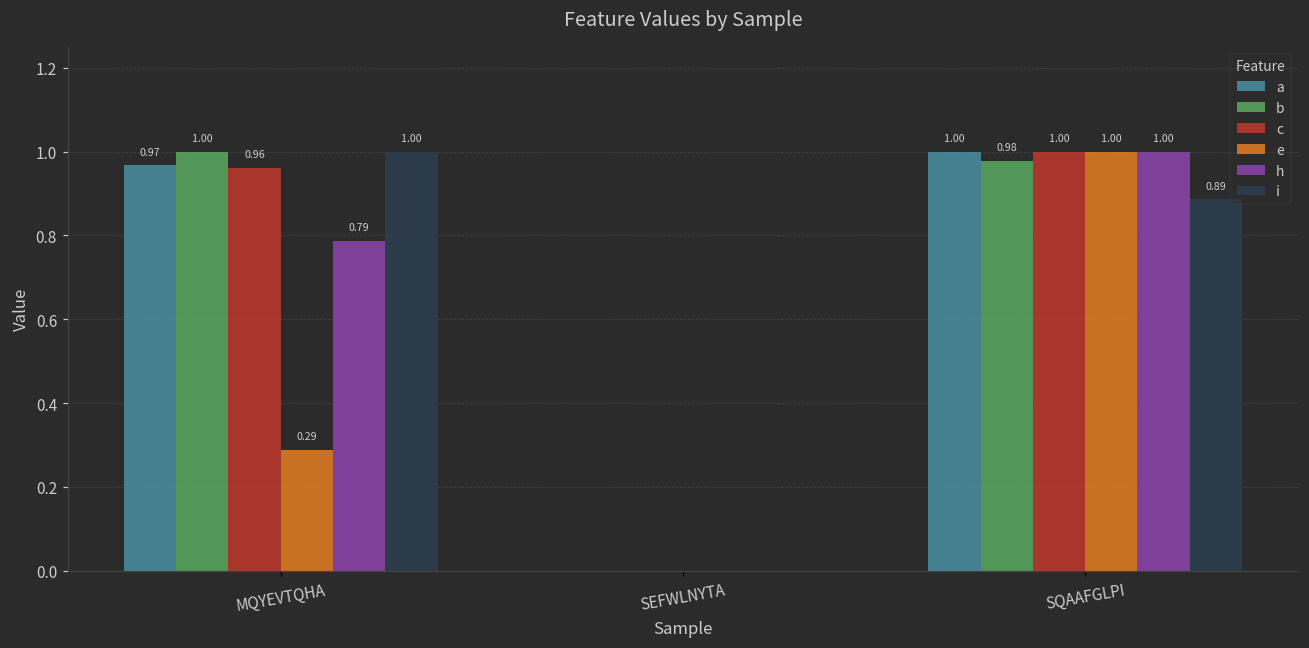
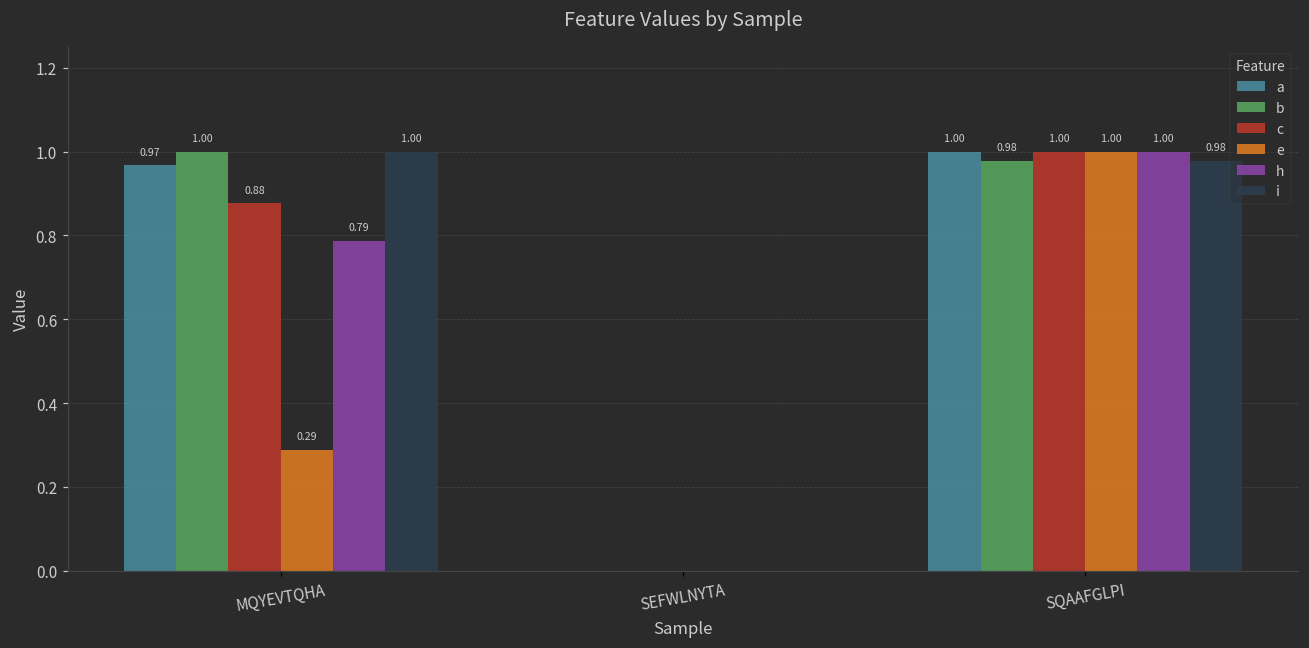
  {
    "a": {
      "MQYEVTQHA": 0.97,
      "SQAAFGLPI": 1.00
    },
    "b": {
      "MQYEVTQHA": 1.00,
      "SQAAFGLPI": 0.98
    },
    "c": {
-     "MQYEVTQHA": 0.96,
+     "MQYEVTQHA": 0.88,
      "SQAAFGLPI": 1.00
    },
    "e": {
      "MQYEVTQHA": 0.29,
      "SQAAFGLPI": 1.00
    },
    "h": {
      "MQYEVTQHA": 0.79,
      "SQAAFGLPI": 1.00
    },
    "i": {
      "MQYEVTQHA": 1.00,
-     "SQAAFGLPI": 0.89
+     "SQAAFGLPI": 0.98
    }
  }
